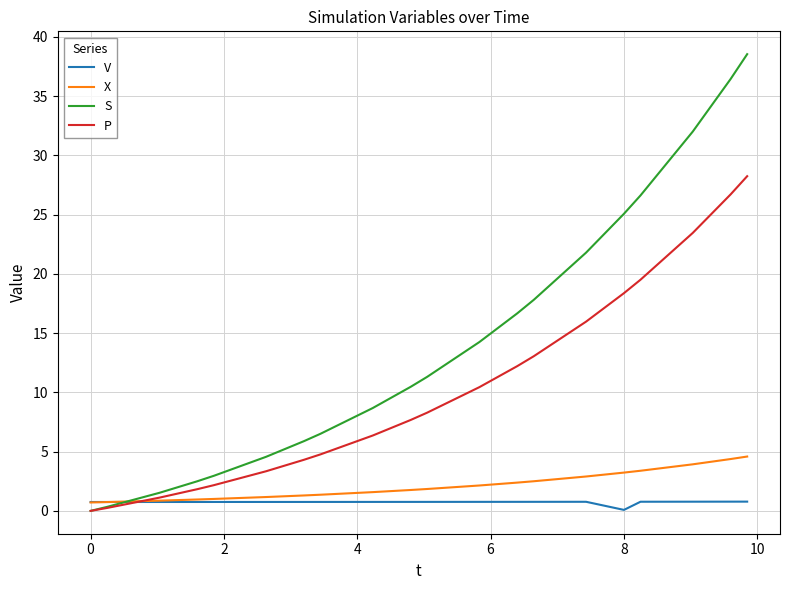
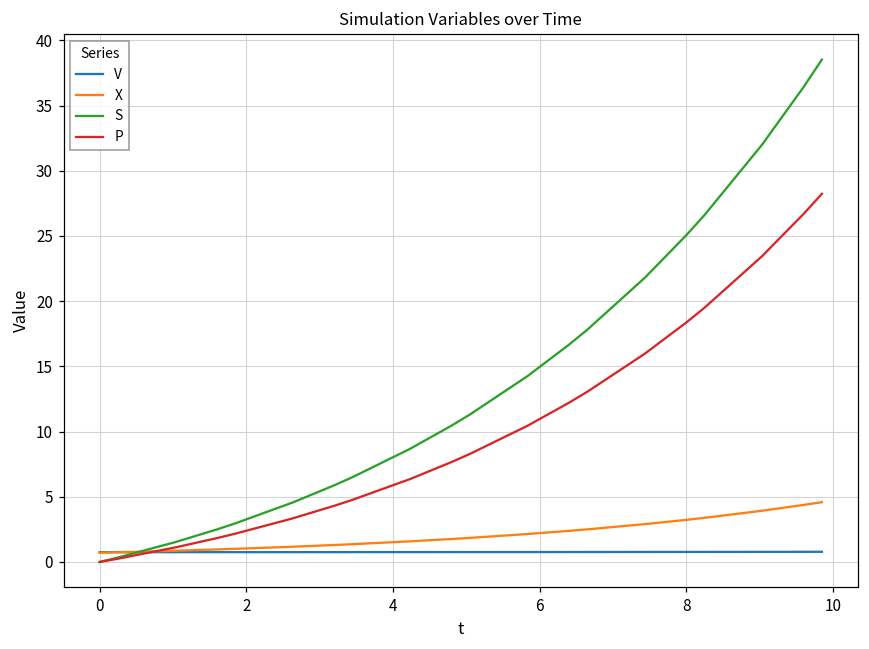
  {
    "V": {
-     "8": 0.1
+     "8": 0.8
    },
    "X": {
      "8": 3.2
    },
    "S": {
      "8": 25.1
    },
    "P": {
      "8": 18.4
    }
  }
